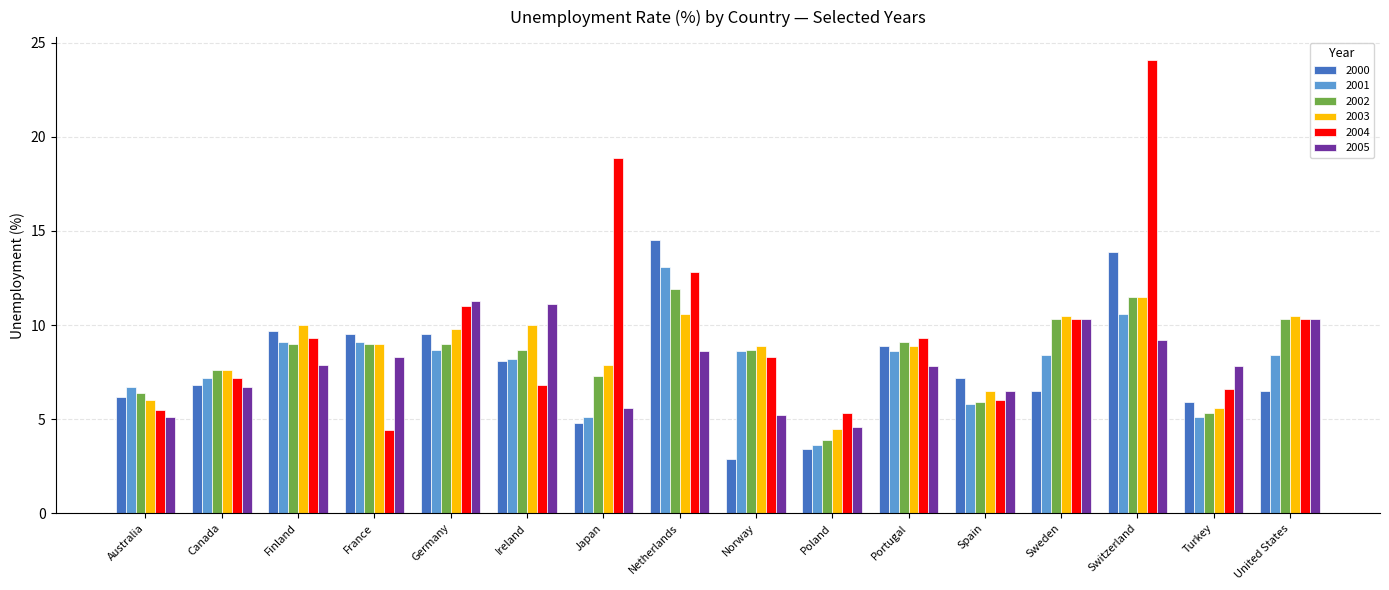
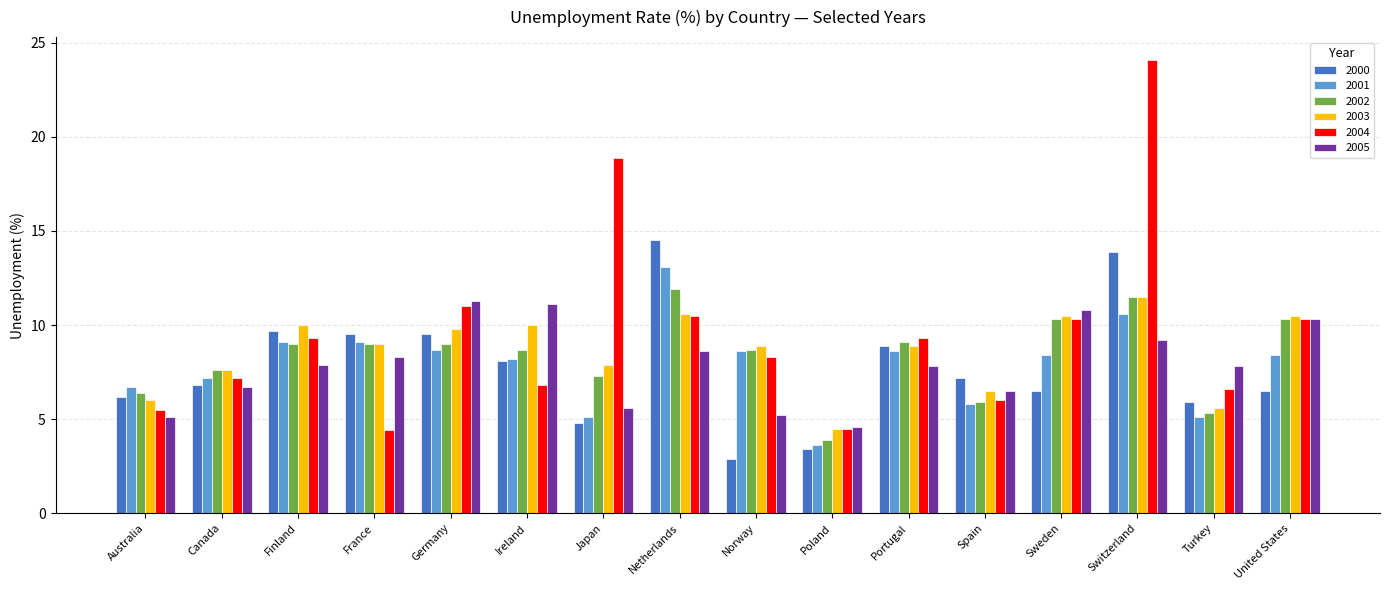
  {
    "2002": {
      "Australia": 6.4,
      "Canada": 7.6,
      "Finland": 9.0,
      "France": 9.0,
      "Germany": 9.0,
      "Ireland": 8.7,
      "Japan": 7.3,
      "Netherlands": 11.9,
      "Norway": 8.7,
      "Poland": 3.9,
      "Portugal": 9.1,
      "Spain": 5.9,
      "Sweden": 10.3,
      "Switzerland": 11.5,
      "Turkey": 5.3,
      "United States": 10.3
    },
    "2003": {
      "Australia": 6.0,
      "Canada": 7.6,
      "Finland": 10.0,
      "France": 9.0,
      "Germany": 9.8,
      "Ireland": 10.0,
      "Japan": 7.9,
      "Netherlands": 10.6,
      "Norway": 8.9,
      "Poland": 4.5,
      "Portugal": 8.9,
      "Spain": 6.5,
      "Sweden": 10.5,
      "Switzerland": 11.5,
      "Turkey": 5.6,
      "United States": 10.5
    },
    "2004": {
      "Australia": 5.5,
      "Canada": 7.2,
      "Finland": 9.3,
      "France": 4.4,
      "Germany": 11.0,
      "Ireland": 6.8,
      "Japan": 18.9,
-     "Netherlands": 12.8,
+     "Netherlands": 10.5,
      "Norway": 8.3,
-     "Poland": 5.3,
+     "Poland": 4.5,
      "Portugal": 9.3,
      "Spain": 6.0,
      "Sweden": 10.3,
      "Switzerland": 24.1,
      "Turkey": 6.6,
      "United States": 10.3
    },
    "2005": {
      "Australia": 5.1,
      "Canada": 6.7,
      "Finland": 7.9,
      "France": 8.3,
      "Germany": 11.3,
      "Ireland": 11.1,
      "Japan": 5.6,
      "Netherlands": 8.6,
      "Norway": 5.2,
      "Poland": 4.6,
      "Portugal": 7.8,
      "Spain": 6.5,
-     "Sweden": 10.3,
+     "Sweden": 10.8,
      "Switzerland": 9.2,
      "Turkey": 7.8,
      "United States": 10.3
    }
  }
